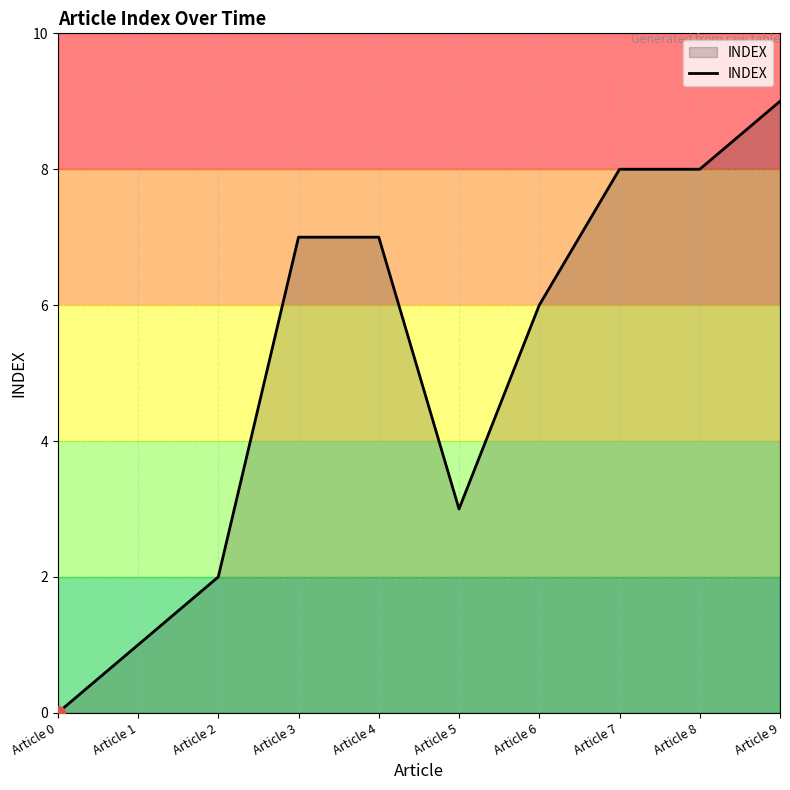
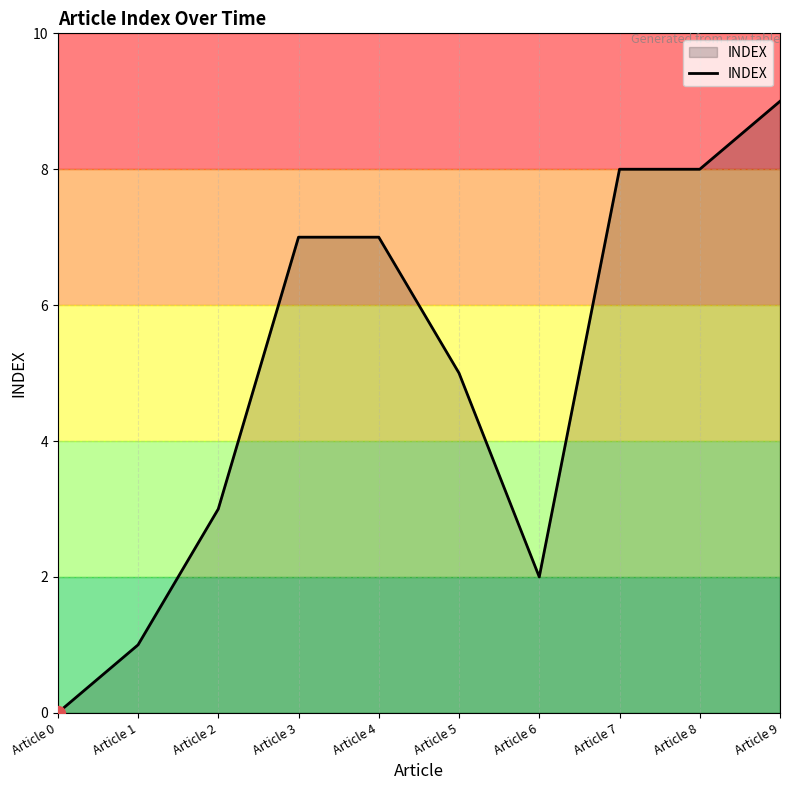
  {
    "INDEX": {
      "Article 1": 1,
-     "Article 2": 2,
+     "Article 2": 3,
      "Article 3": 7,
      "Article 4": 7,
-     "Article 5": 3,
-     "Article 6": 6,
+     "Article 5": 5,
+     "Article 6": 2,
      "Article 7": 8,
      "Article 8": 8,
      "Article 9": 9
    }
  }
